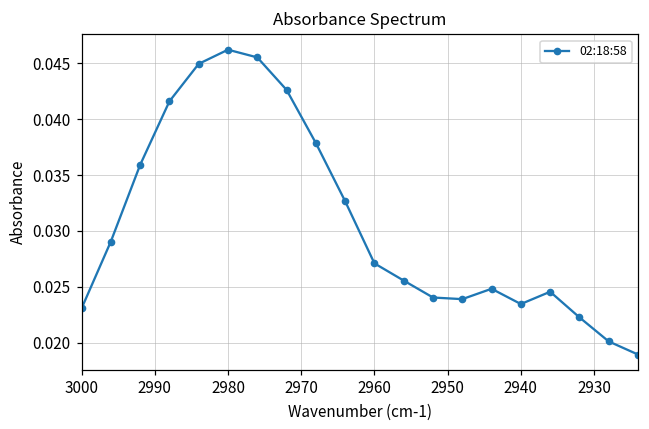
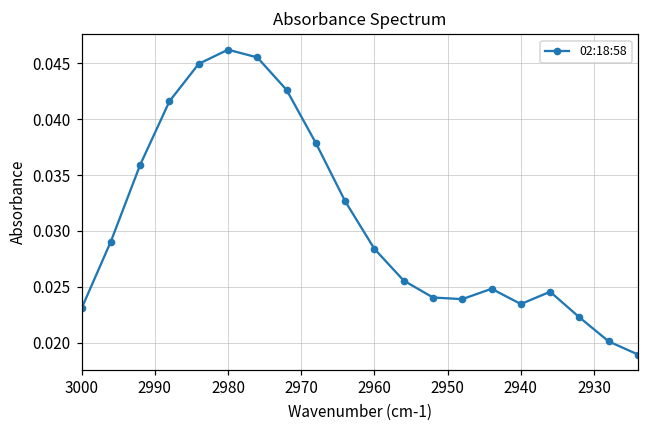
  {
    "3000": 0.0231,
    "2980": 0.0462,
-   "2960": 0.0271,
+   "2960": 0.0284,
    "2940": 0.0235
  }
